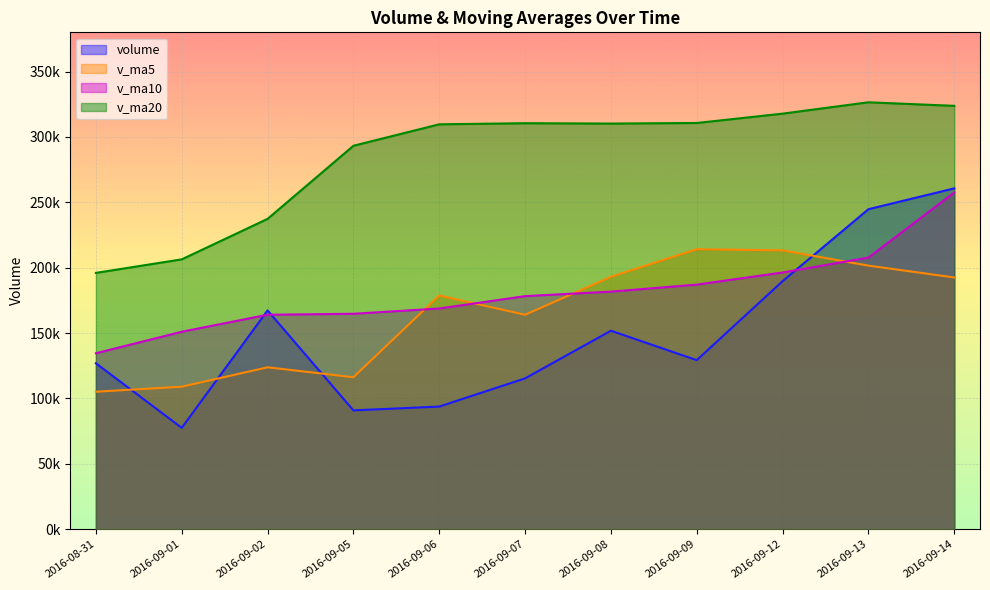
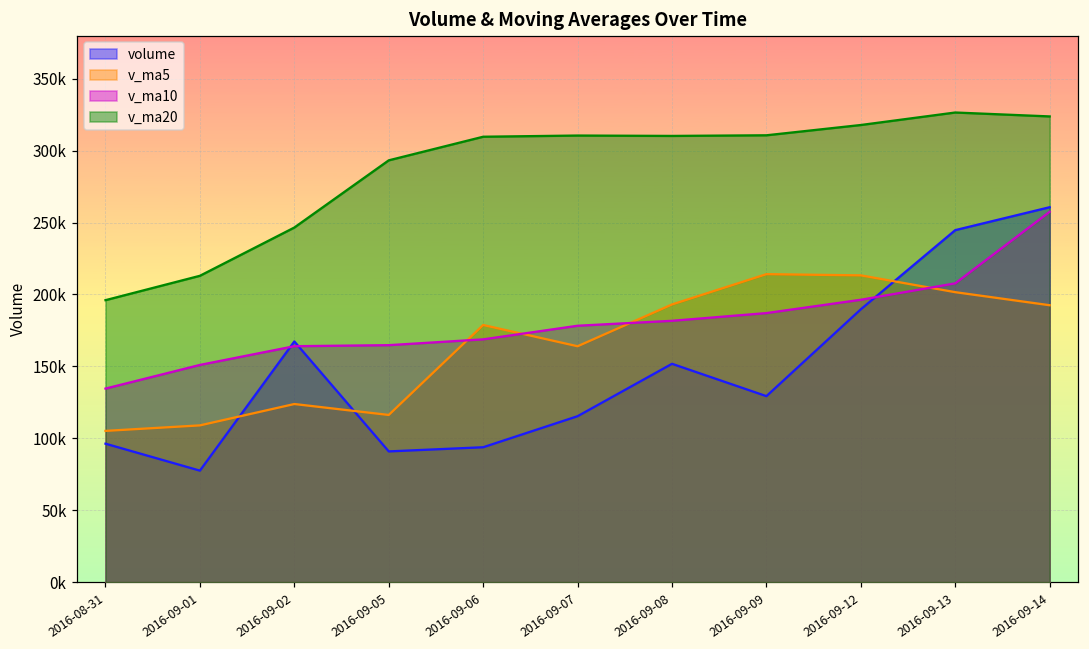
  {
    "volume": {
-     "2016-08-31": 127000,
+     "2016-08-31": 96000,
      "2016-09-01": 78000,
      "2016-09-02": 167000,
      "2016-09-05": 91000,
      "2016-09-06": 94000,
      "2016-09-07": 115000,
      "2016-09-08": 152000,
      "2016-09-09": 129000,
      "2016-09-12": 190000,
      "2016-09-13": 245000,
      "2016-09-14": 261000
    },
    "v_ma5": {
      "2016-08-31": 105000,
      "2016-09-01": 109000,
      "2016-09-02": 124000,
      "2016-09-05": 116000,
      "2016-09-06": 179000,
      "2016-09-07": 164000,
      "2016-09-08": 193000,
      "2016-09-09": 214000,
      "2016-09-12": 213000,
      "2016-09-13": 202000,
      "2016-09-14": 193000
    },
    "v_ma10": {
      "2016-08-31": 135000,
      "2016-09-01": 151000,
      "2016-09-02": 164000,
      "2016-09-05": 165000,
      "2016-09-06": 169000,
      "2016-09-07": 178000,
      "2016-09-08": 182000,
      "2016-09-09": 187000,
      "2016-09-12": 196000,
      "2016-09-13": 208000,
      "2016-09-14": 258000
    },
    "v_ma20": {
      "2016-08-31": 196000,
-     "2016-09-01": 206000,
-     "2016-09-02": 237000,
+     "2016-09-01": 213000,
+     "2016-09-02": 247000,
      "2016-09-05": 293000,
      "2016-09-06": 310000,
      "2016-09-07": 310000,
      "2016-09-08": 310000,
      "2016-09-09": 311000,
      "2016-09-12": 318000,
      "2016-09-13": 327000,
      "2016-09-14": 324000
    }
  }
